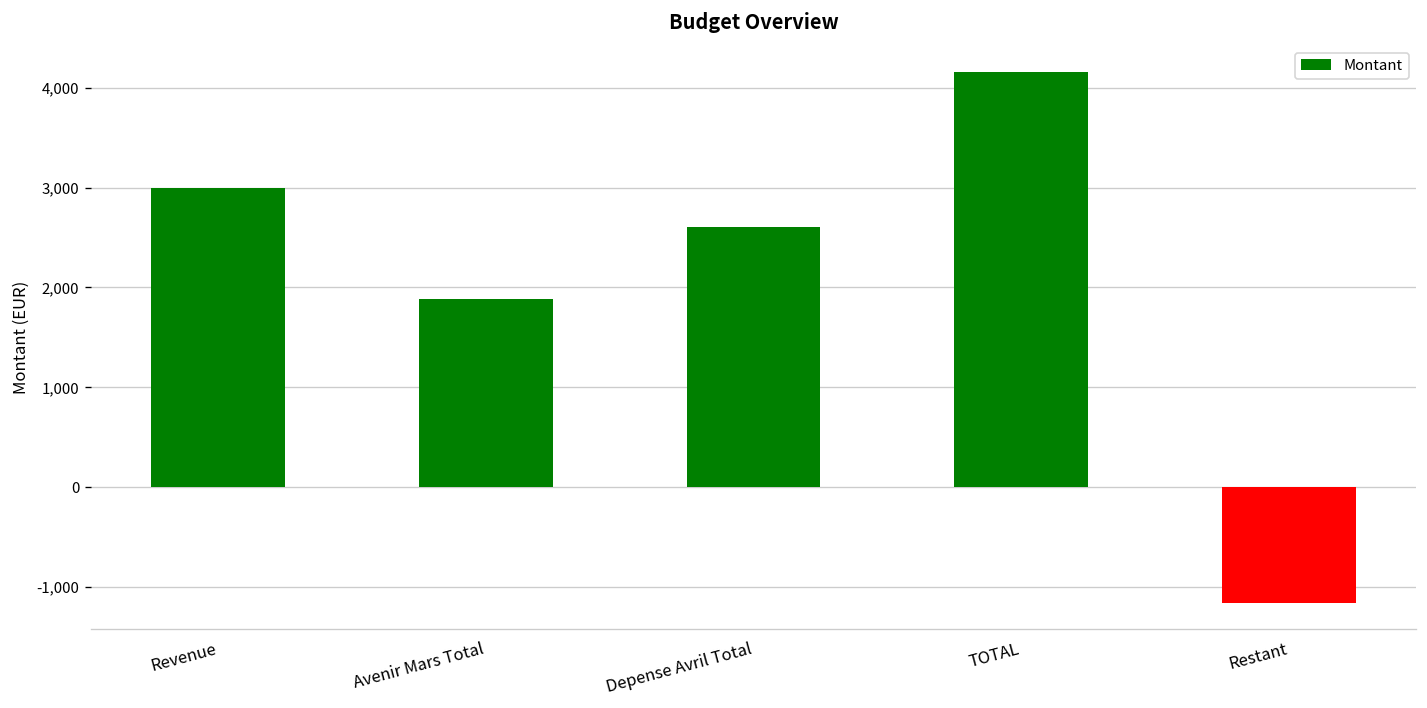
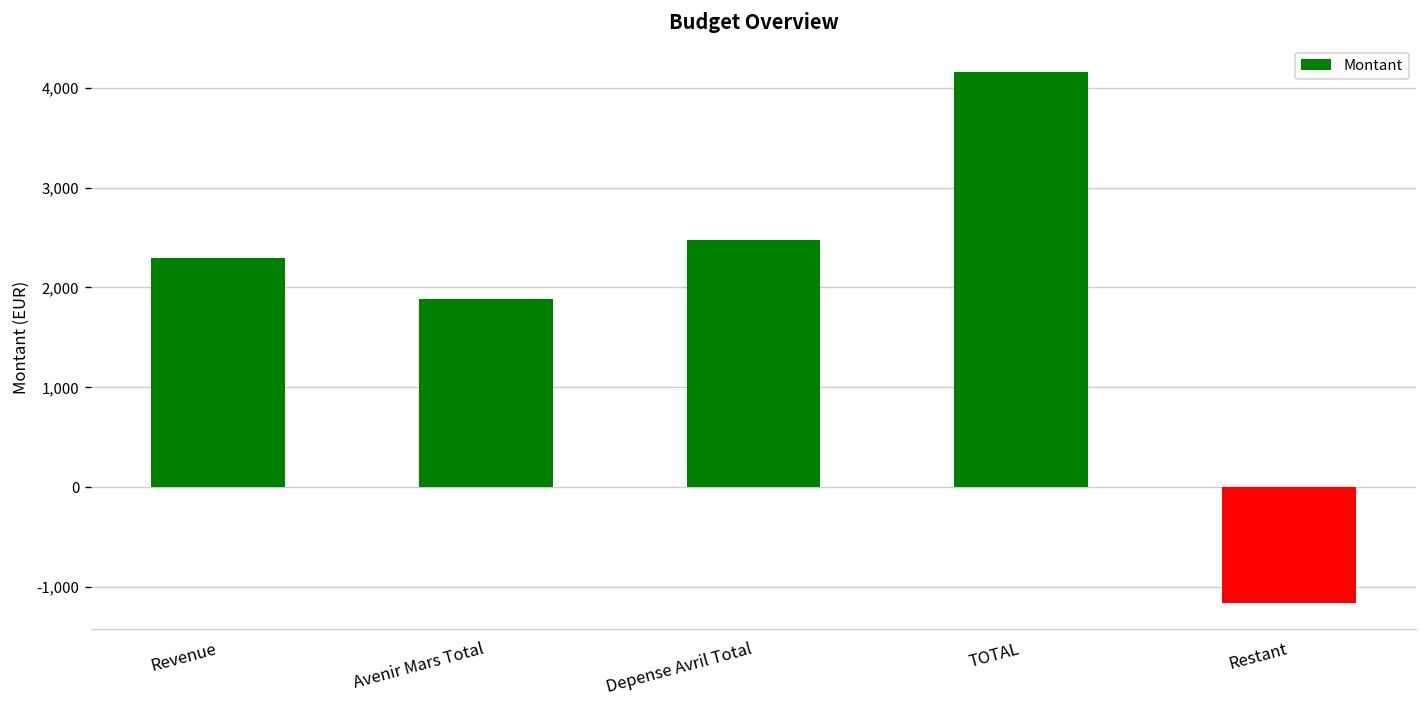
  {
-   "Revenue": "3,000",
+   "Revenue": "2,300",
    "Avenir Mars Total": "1,900",
-   "Depense Avril Total": "2,600",
+   "Depense Avril Total": "2,500",
    "TOTAL": "4,200",
    "Restant": "-1,200"
  }
